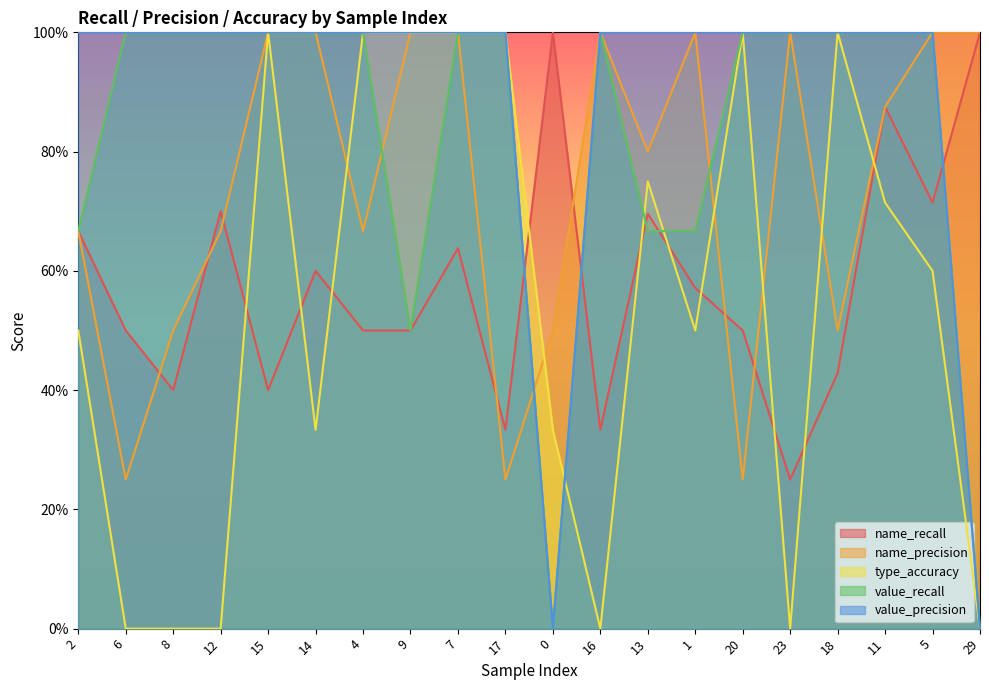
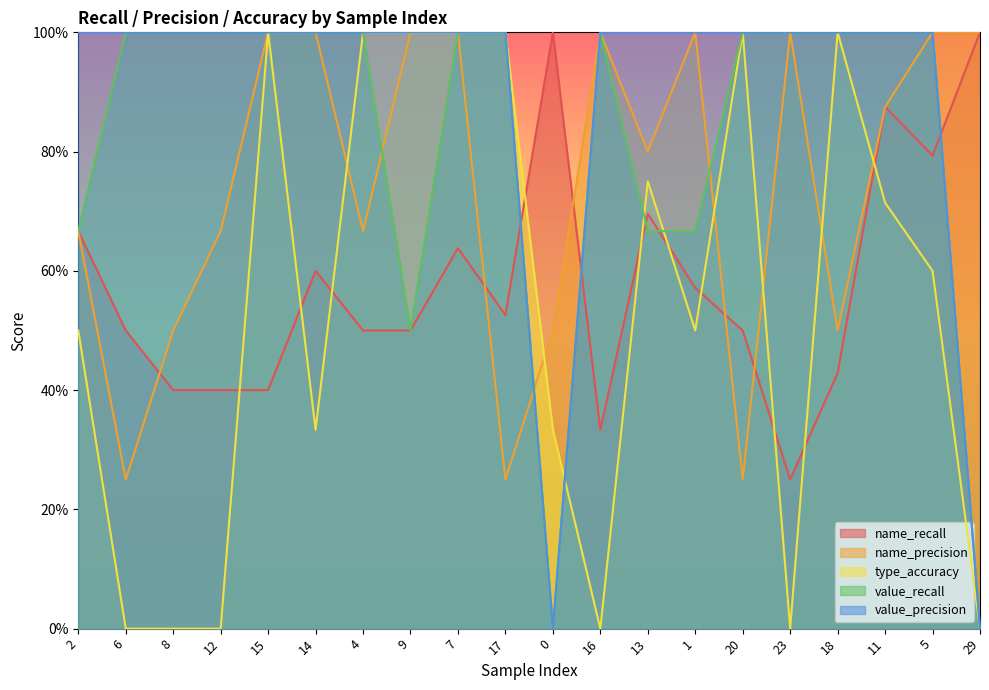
  {
    "name_recall": {
      "6": "50%",
      "8": "40%",
-     "12": "70%",
+     "12": "40%",
      "15": "40%",
      "14": "60%",
      "4": "50%",
      "7": "64%",
-     "17": "33%",
+     "17": "53%",
      "0": "100%",
      "16": "33%",
      "13": "70%",
      "1": "57%",
      "20": "50%",
      "23": "25%",
      "18": "43%",
-     "5": "71%"
+     "5": "79%"
    },
    "value_recall": {
      "13": "67%",
      "1": "67%"
    },
    "value_precision": {
      "2": "100%",
      "13": "100%"
    }
  }
